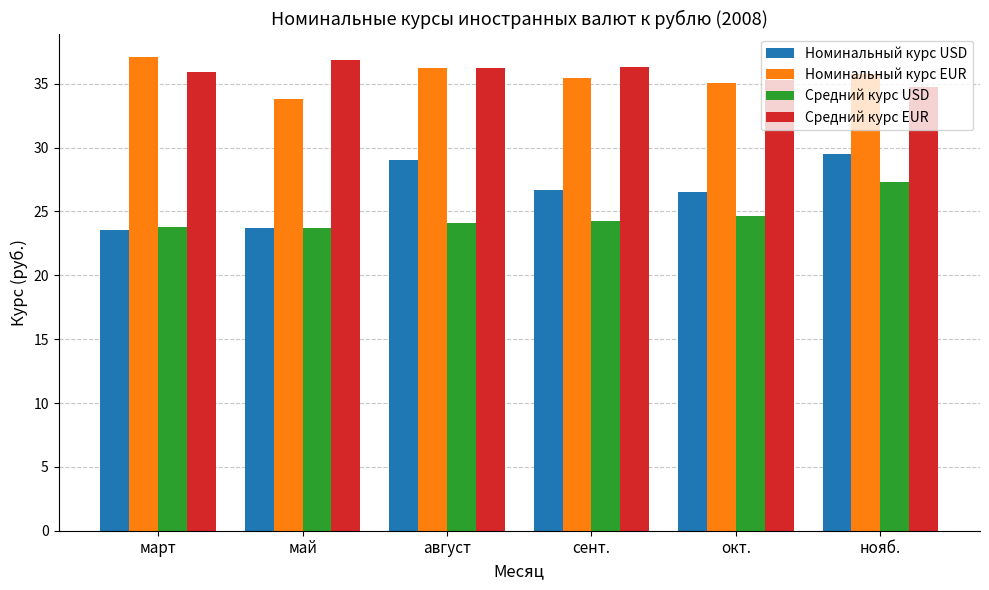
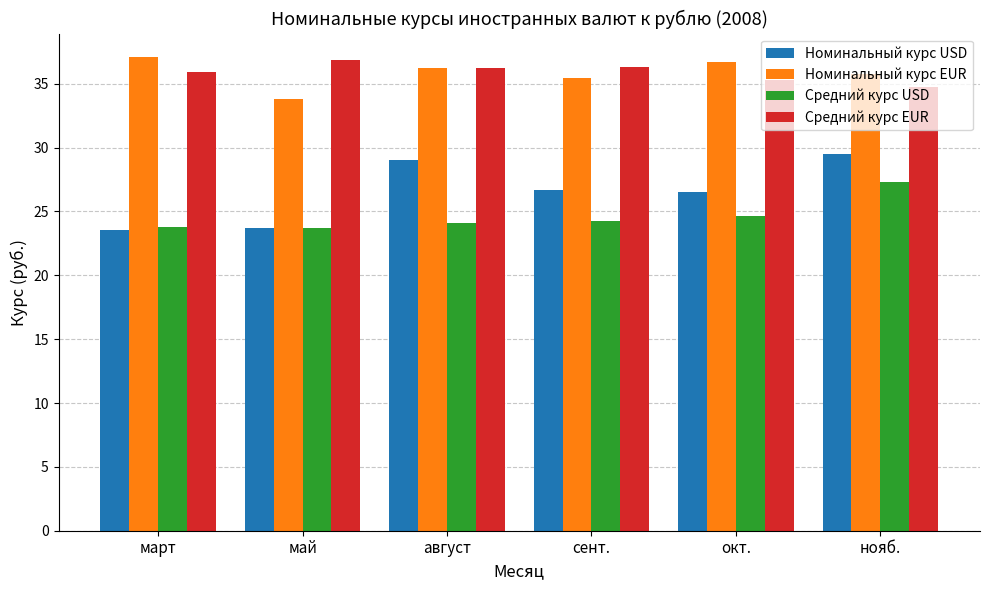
  {
    "Номинальный курс USD": {
      "март": 23.5,
      "май": 23.7,
      "август": 29.0,
      "сент.": 26.7,
      "окт.": 26.5,
      "нояб.": 29.5
    },
    "Номинальный курс EUR": {
      "март": 37.1,
      "май": 33.8,
      "август": 36.2,
      "сент.": 35.4,
-     "окт.": 35.0
+     "окт.": 36.7
    },
    "Средний курс USD": {
      "март": 23.8,
      "май": 23.7,
      "август": 24.1,
      "сент.": 24.2,
      "окт.": 24.6,
      "нояб.": 27.3
    },
    "Средний курс EUR": {
      "март": 35.9,
      "май": 36.9,
      "август": 36.3,
      "сент.": 36.3
    }
  }
